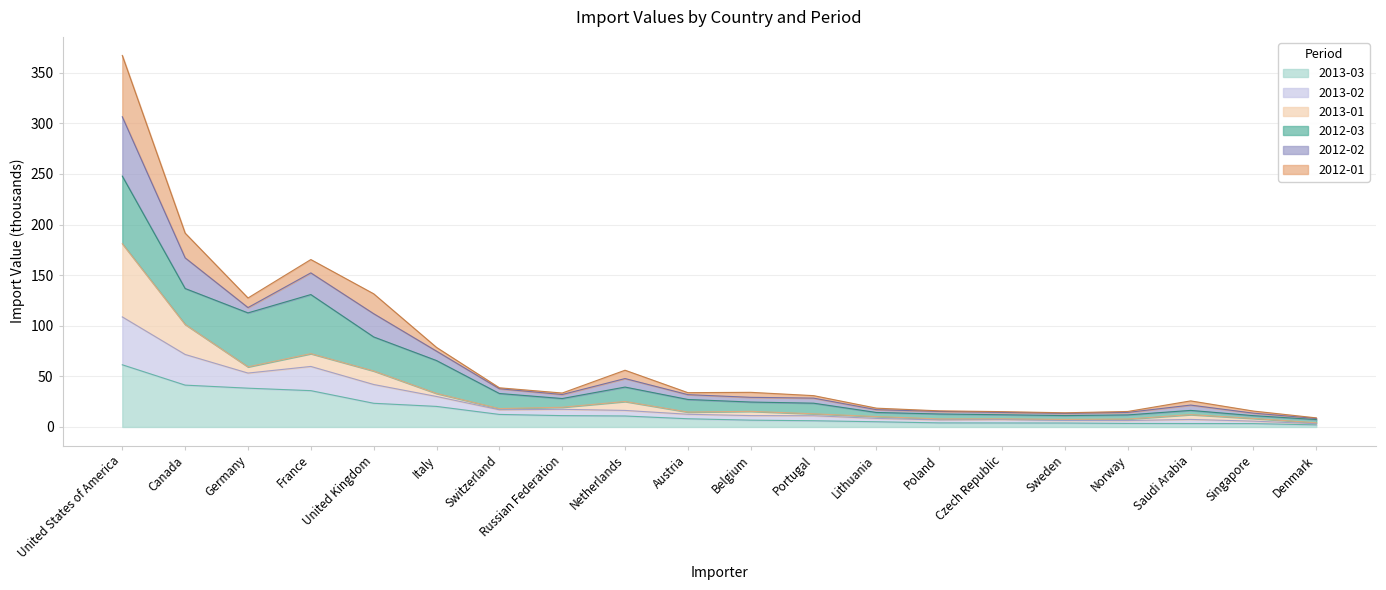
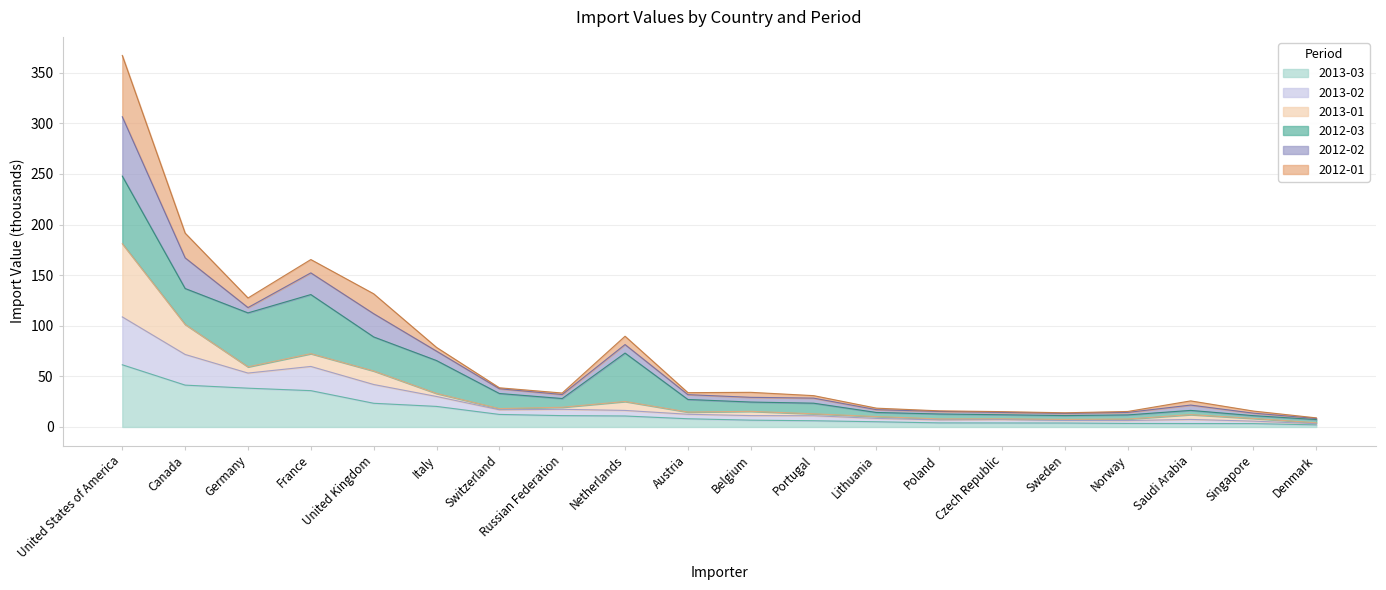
  {
    "2013-01": {
      "United States of America": 72,
      "Canada": 30,
      "Germany": 6,
      "France": 13,
      "United Kingdom": 13,
      "Italy": 3,
      "Netherlands": 9,
      "Belgium": 4,
      "Saudi Arabia": 5,
      "Singapore": 3
    },
    "2012-03": {
      "United States of America": 67,
      "Canada": 36,
      "Germany": 53,
      "France": 58,
      "United Kingdom": 34,
      "Italy": 33,
      "Switzerland": 15,
      "Russian Federation": 9,
-     "Netherlands": 14,
+     "Netherlands": 48,
      "Austria": 12,
      "Belgium": 9,
      "Portugal": 11,
      "Lithuania": 4,
      "Poland": 5,
      "Saudi Arabia": 4
    },
    "2012-02": {
      "United States of America": 59,
      "Canada": 30,
      "Germany": 5,
      "France": 21,
      "United Kingdom": 23,
      "Italy": 9,
      "Netherlands": 8,
      "Belgium": 5,
      "Saudi Arabia": 5
    },
    "2012-01": {
      "United States of America": 61,
      "Canada": 24,
      "Germany": 9,
      "France": 13,
      "United Kingdom": 20,
      "Italy": 4,
      "Netherlands": 8,
      "Belgium": 5,
      "Saudi Arabia": 4
    }
  }
